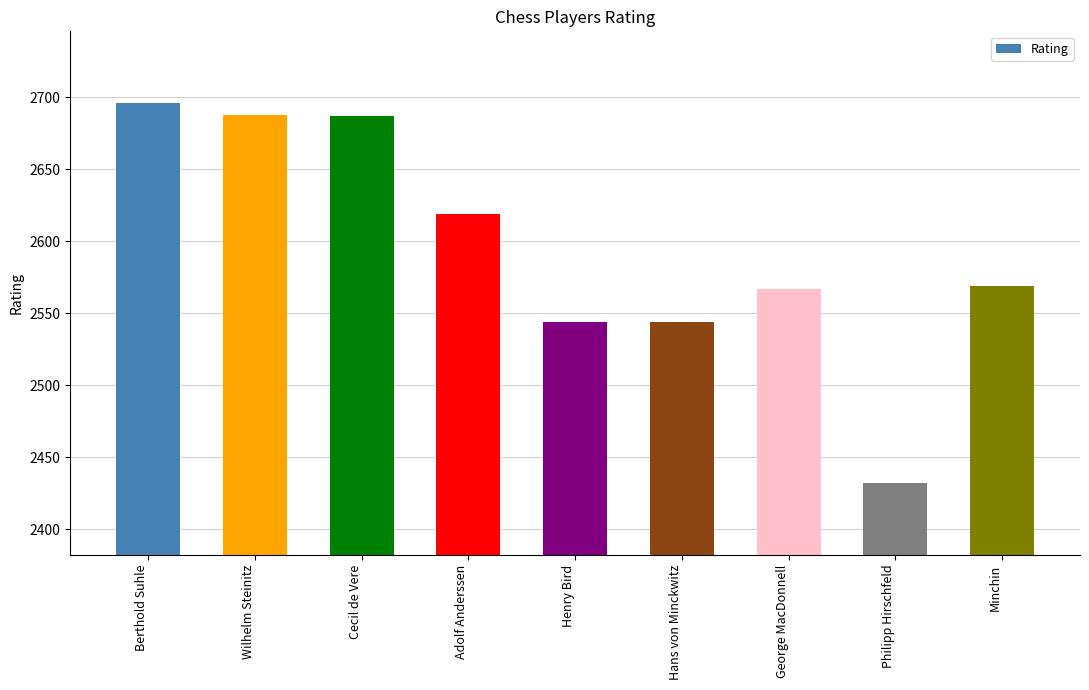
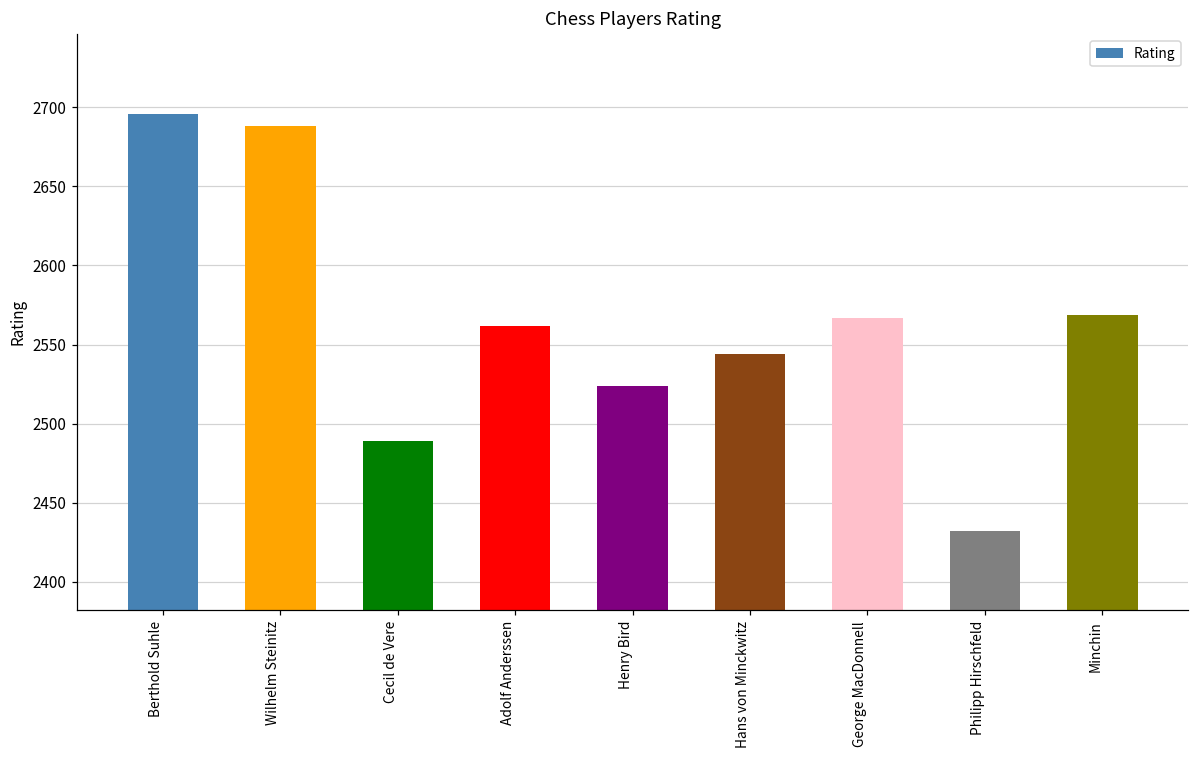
  {
    "Berthold Suhle": 2696,
    "Wilhelm Steinitz": 2688,
-   "Cecil de Vere": 2687,
-   "Adolf Anderssen": 2619,
-   "Henry Bird": 2544,
+   "Cecil de Vere": 2489,
+   "Adolf Anderssen": 2562,
+   "Henry Bird": 2524,
    "Hans von Minckwitz": 2544,
    "George MacDonnell": 2567,
    "Philipp Hirschfeld": 2432,
    "Minchin": 2569
  }
